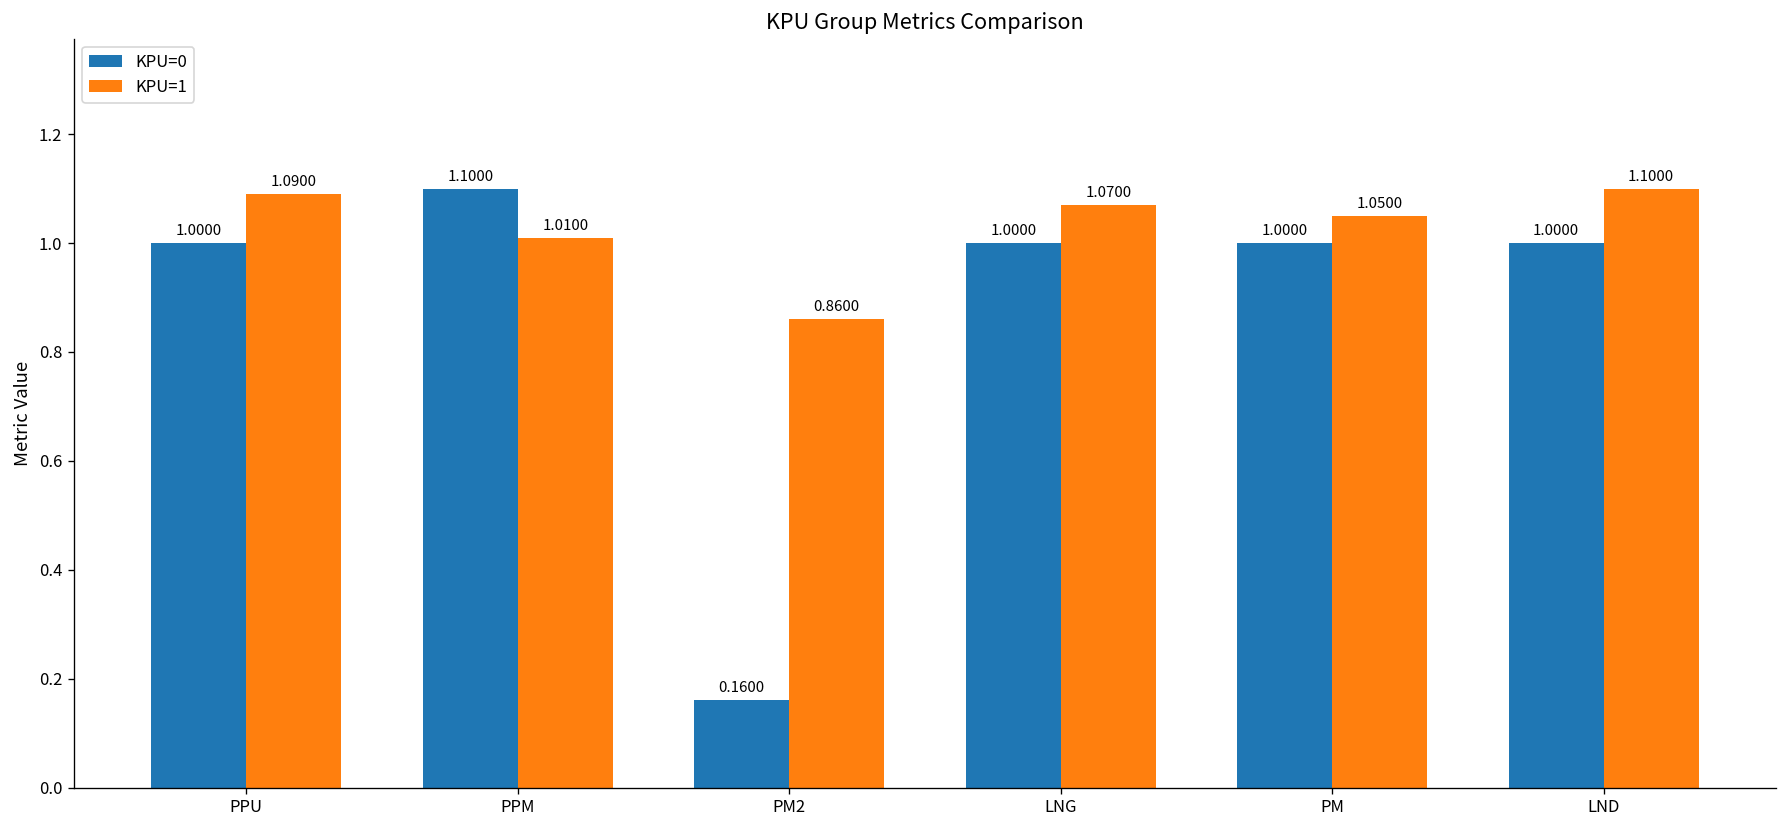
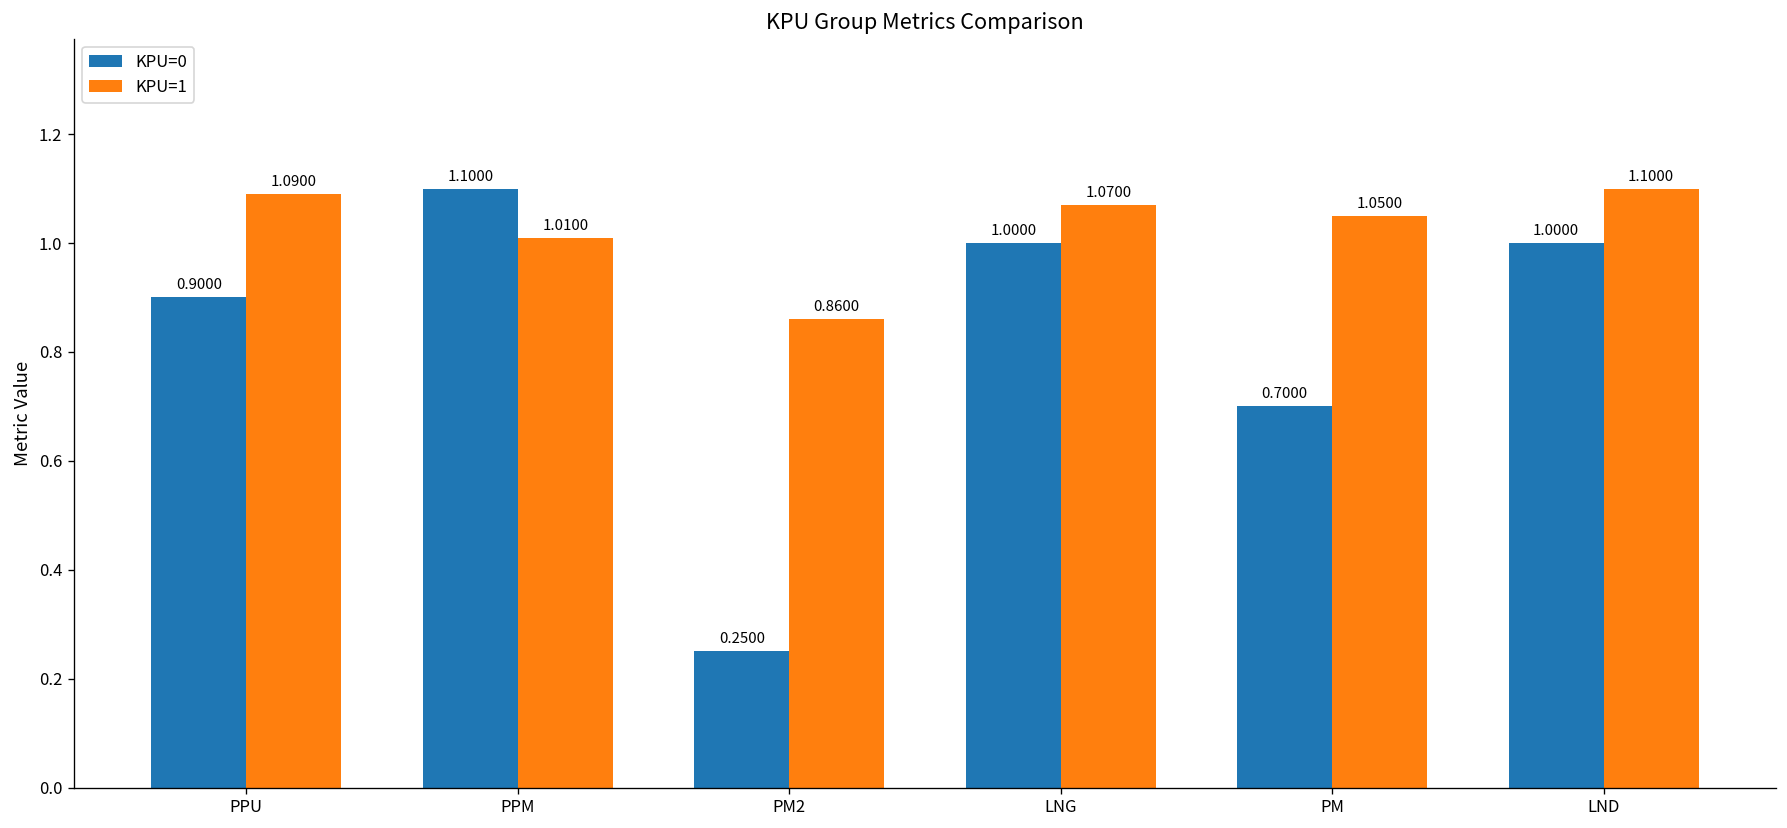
  {
    "KPU=0": {
-     "PPU": 1.0000,
+     "PPU": 0.9000,
      "PPM": 1.1000,
-     "PM2": 0.1600,
+     "PM2": 0.2500,
      "LNG": 1.0000,
-     "PM": 1.0000,
+     "PM": 0.7000,
      "LND": 1.0000
    },
    "KPU=1": {
      "PPU": 1.0900,
      "PPM": 1.0100,
      "PM2": 0.8600,
      "LNG": 1.0700,
      "PM": 1.0500,
      "LND": 1.1000
    }
  }
